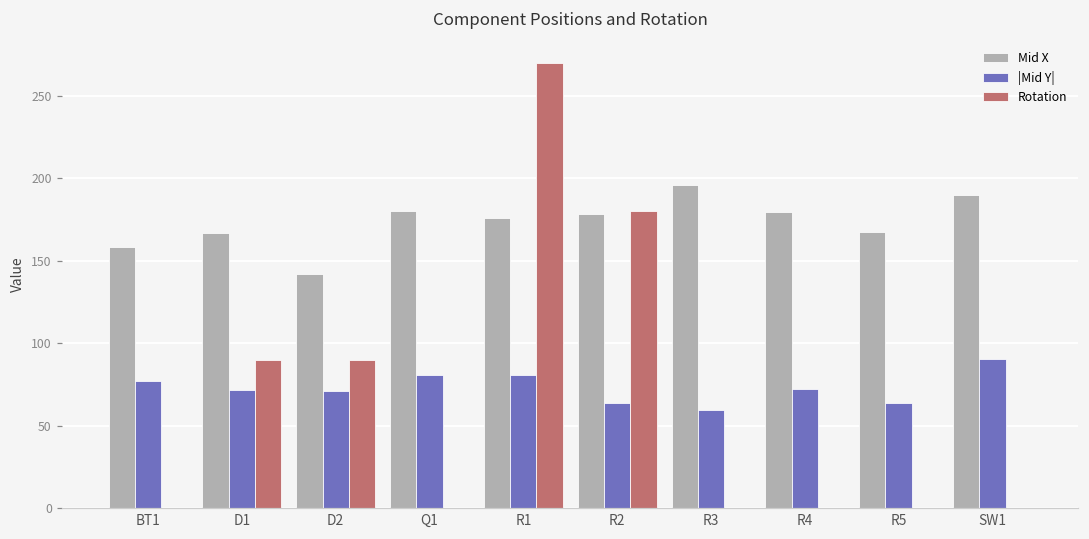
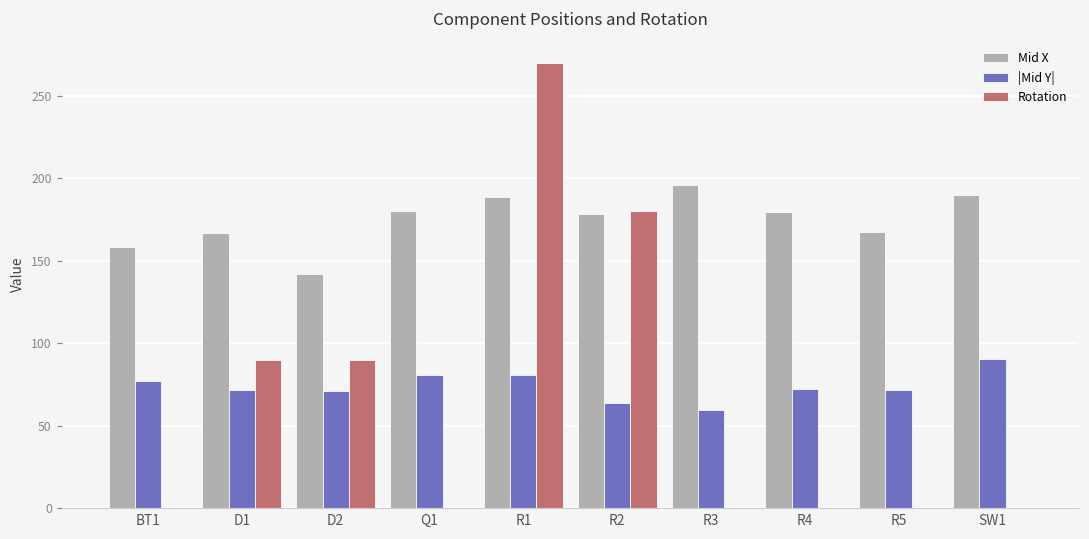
  {
    "Mid X": {
      "BT1": 159,
      "D1": 167,
      "D2": 142,
      "Q1": 180,
-     "R1": 176,
+     "R1": 188,
      "R2": 178,
      "R3": 196,
      "R4": 180,
      "R5": 167,
      "SW1": 190
    },
    "|Mid Y|": {
      "BT1": 77,
      "D1": 72,
      "D2": 71,
      "Q1": 81,
      "R1": 81,
      "R2": 64,
      "R3": 60,
      "R4": 73,
-     "R5": 64,
+     "R5": 72,
      "SW1": 91
    },
    "Rotation": {
      "BT1": 0,
      "D1": 90,
      "D2": 90,
      "Q1": 0,
      "R1": 270,
      "R2": 180,
      "R3": 0,
      "R4": 0,
      "R5": 0,
      "SW1": 0
    }
  }
